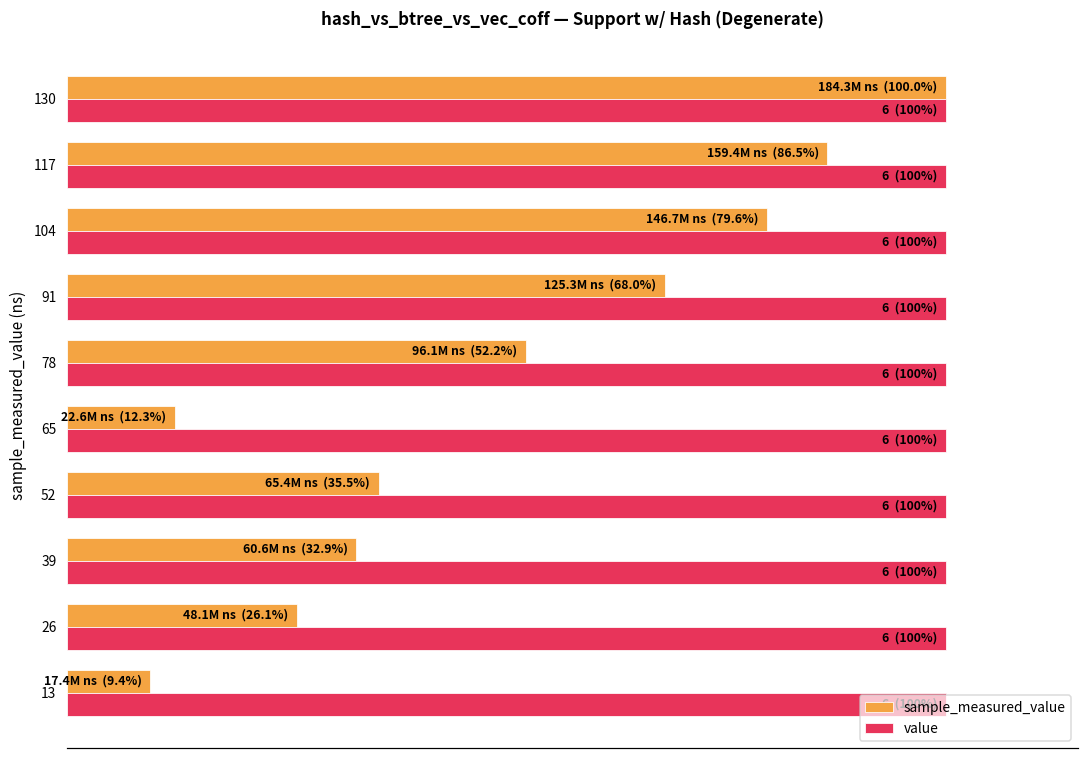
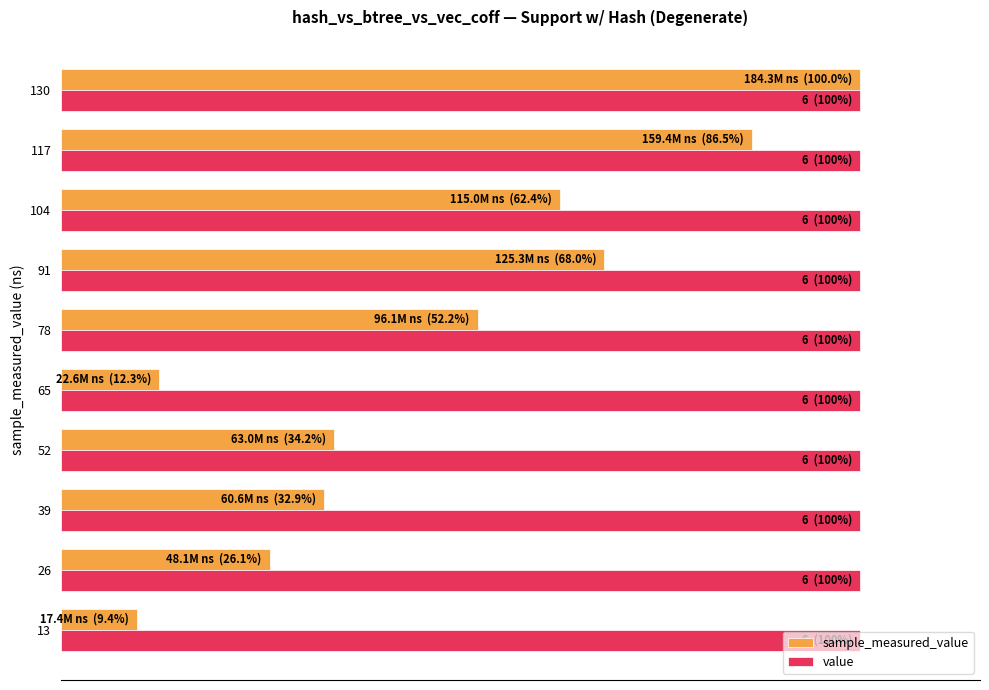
  {
    "sample_measured_value": {
      "130": "(100.0%)",
      "117": "(86.5%)",
-     "104": "146.7M ns (79.6%)",
+     "104": "115.0M ns (62.4%)",
      "91": "(68.0%)",
      "78": "(52.2%)",
      "65": "(12.3%)",
-     "52": "65.4M ns (35.5%)",
+     "52": "63.0M ns (34.2%)",
      "39": "(32.9%)",
      "26": "(26.1%)",
      "13": "(9.4%)"
    },
    "value": {
      "130": "(100%)",
      "117": "(100%)",
      "104": "(100%)",
      "91": "(100%)",
      "78": "(100%)",
      "65": "(100%)",
      "52": "(100%)",
      "39": "(100%)",
      "26": "(100%)"
    }
  }
